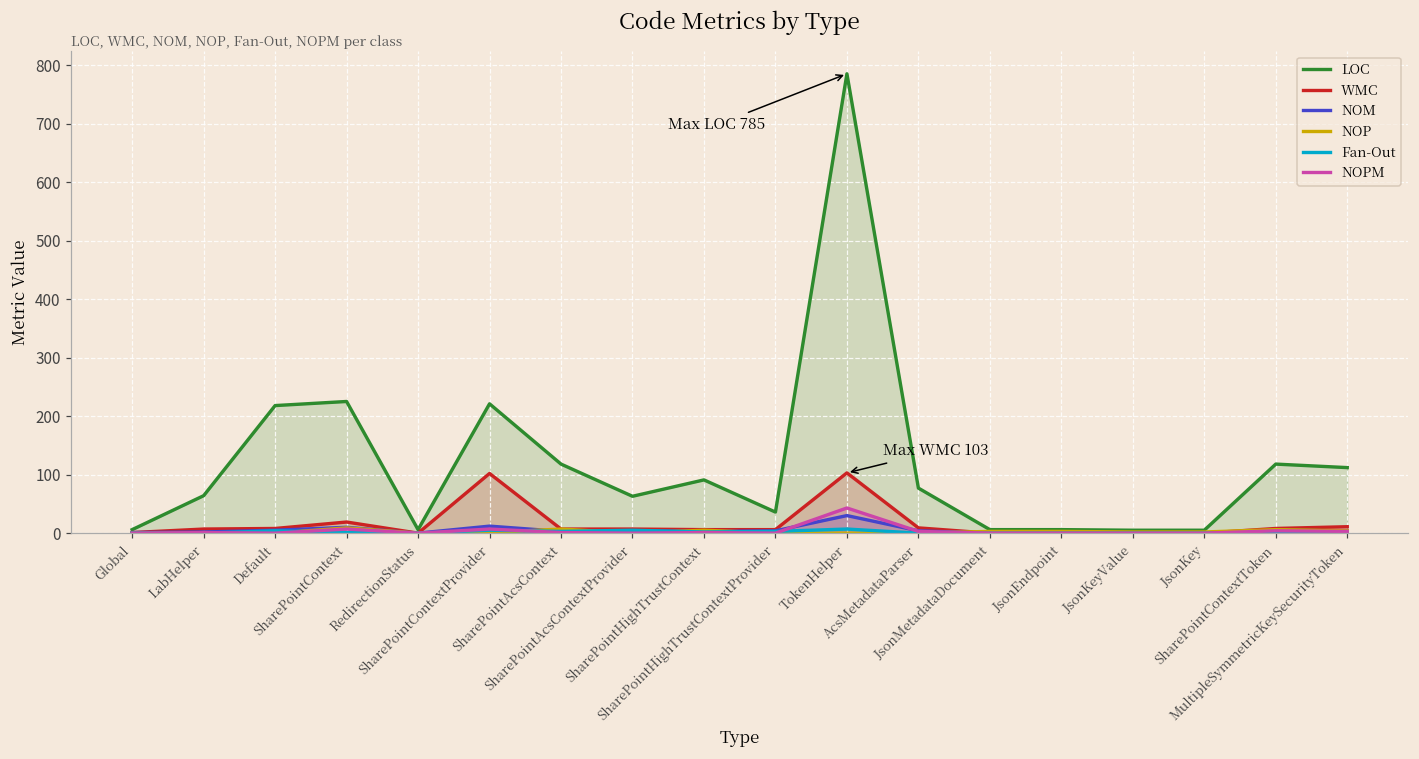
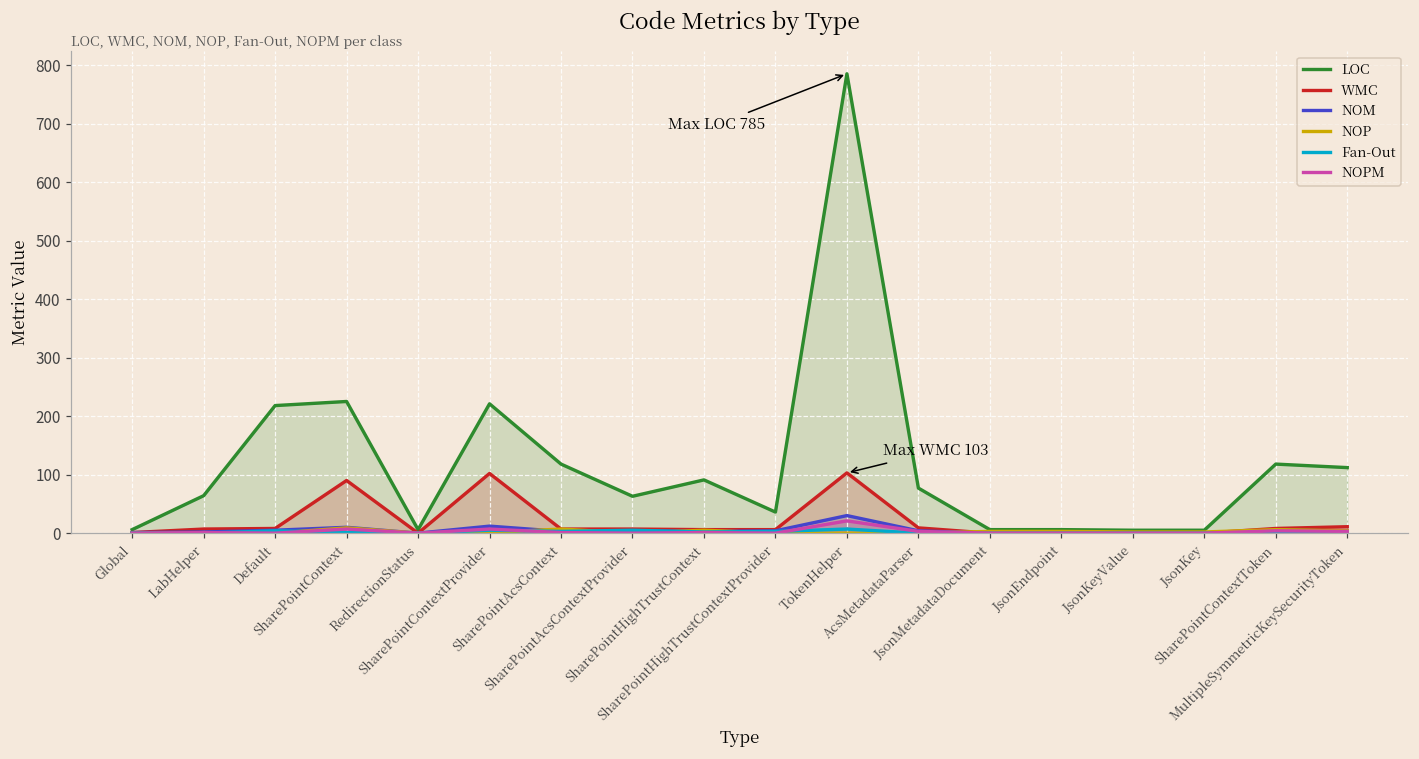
  {
    "LOC": {
      "TokenHelper": 785
    },
    "WMC": {
      "LabHelper": 10,
-     "SharePointContext": 20,
+     "SharePointContext": 90,
      "SharePointContextProvider": 100,
      "AcsMetadataParser": 10,
      "MultipleSymmetricKeySecurityToken": 10
    },
    "NOM": {
      "SharePointContextProvider": 10,
      "TokenHelper": 30
    },
    "NOP": {
      "TokenHelper": 0
    },
    "Fan-Out": {
      "SharePointContext": 0,
      "TokenHelper": 10
    },
    "NOPM": {
-     "TokenHelper": 40
+     "TokenHelper": 20
    }
  }
